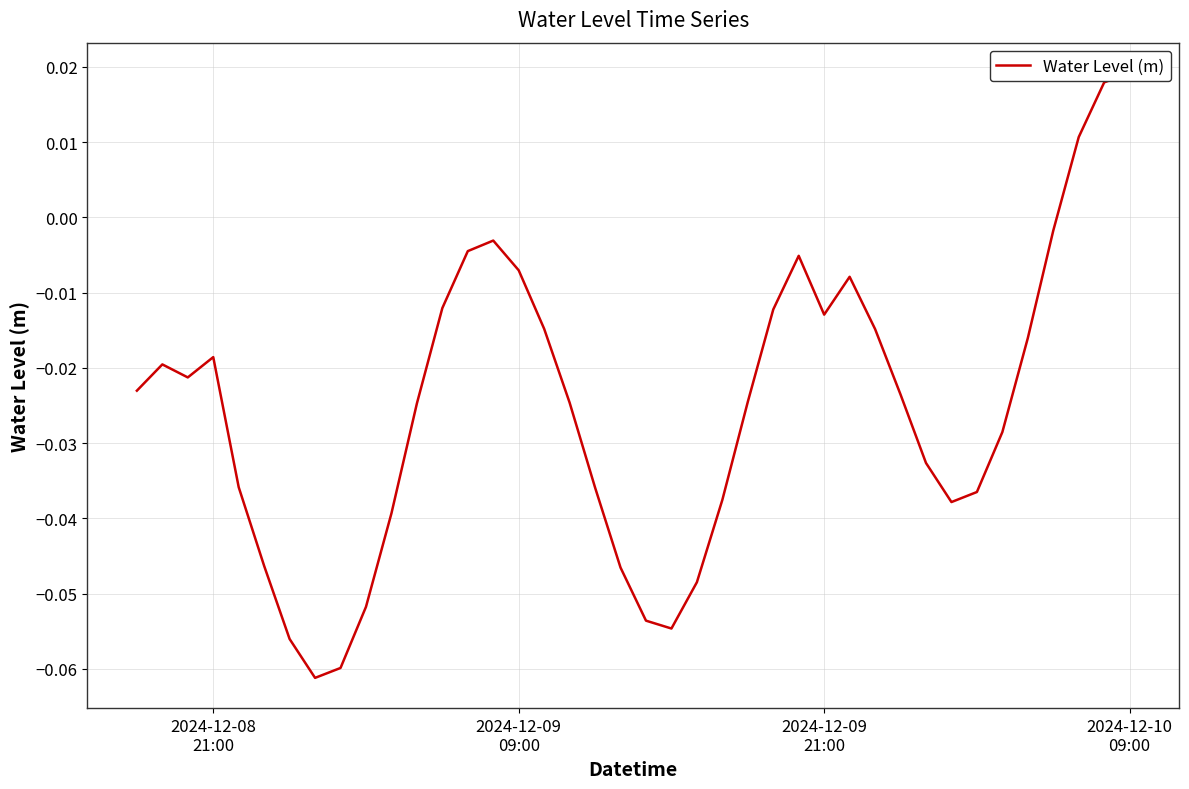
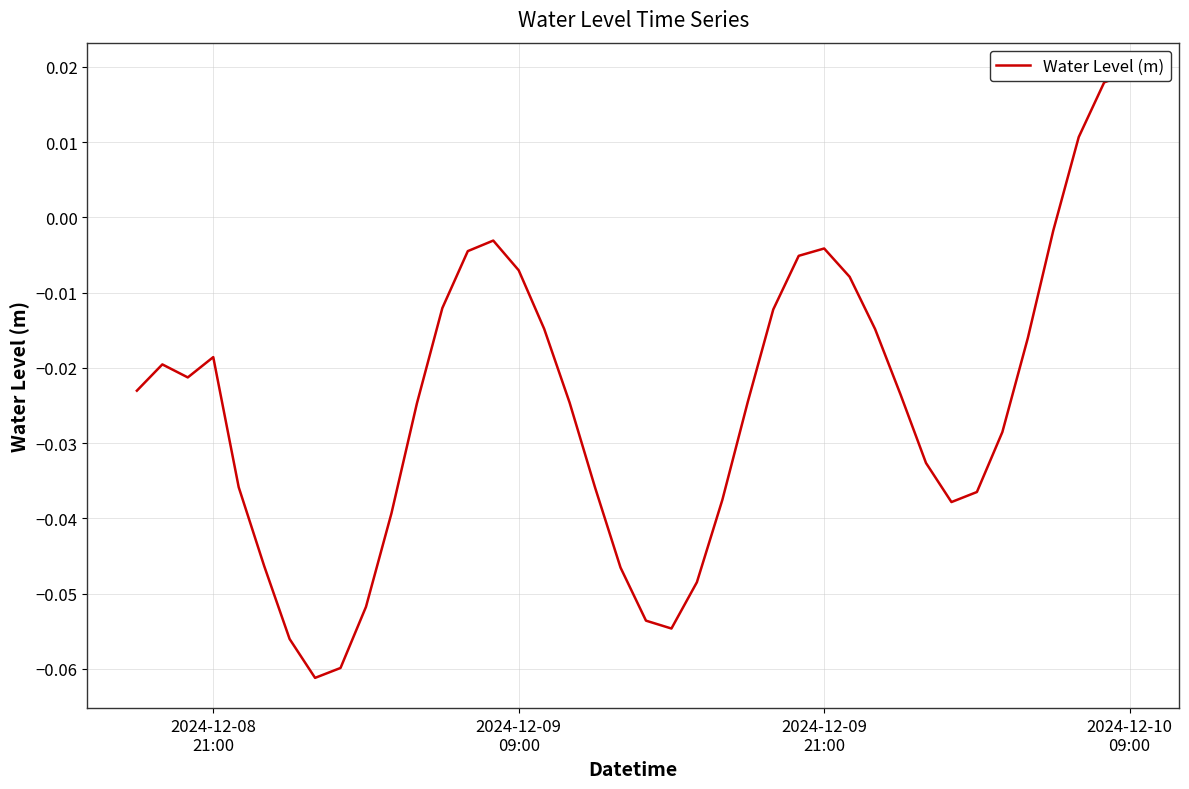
  {
    "2024-12-08 21:00": -0.019,
    "2024-12-09 09:00": -0.007,
-   "2024-12-09 21:00": -0.013
+   "2024-12-09 21:00": -0.004
  }
